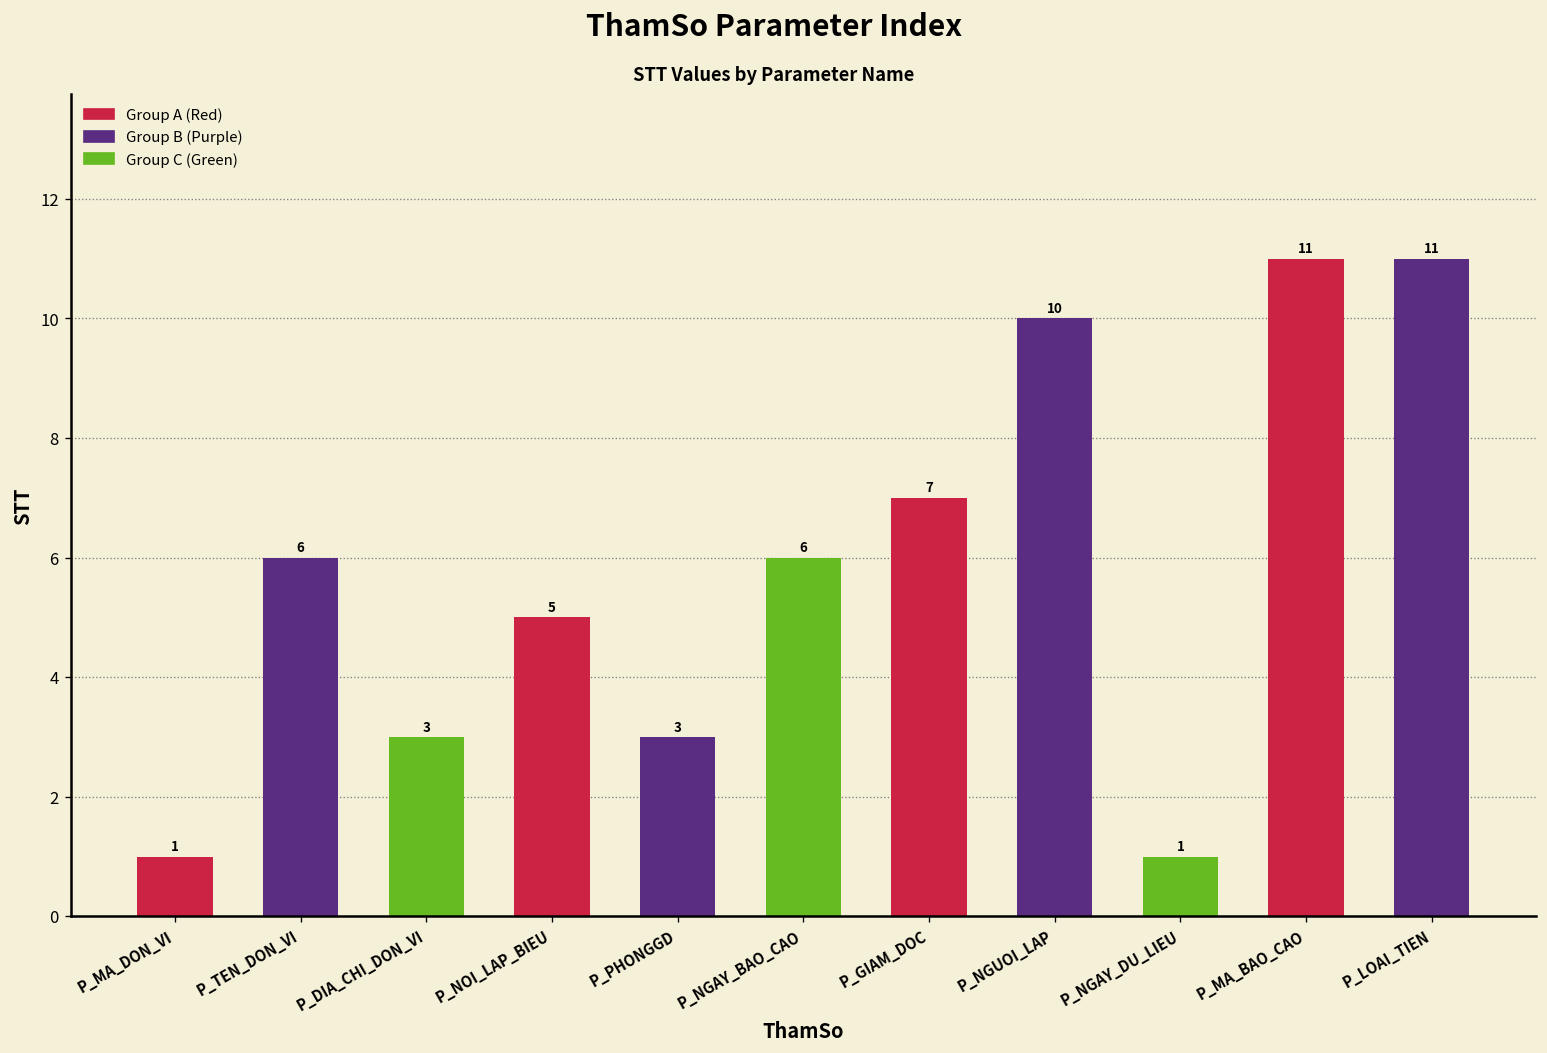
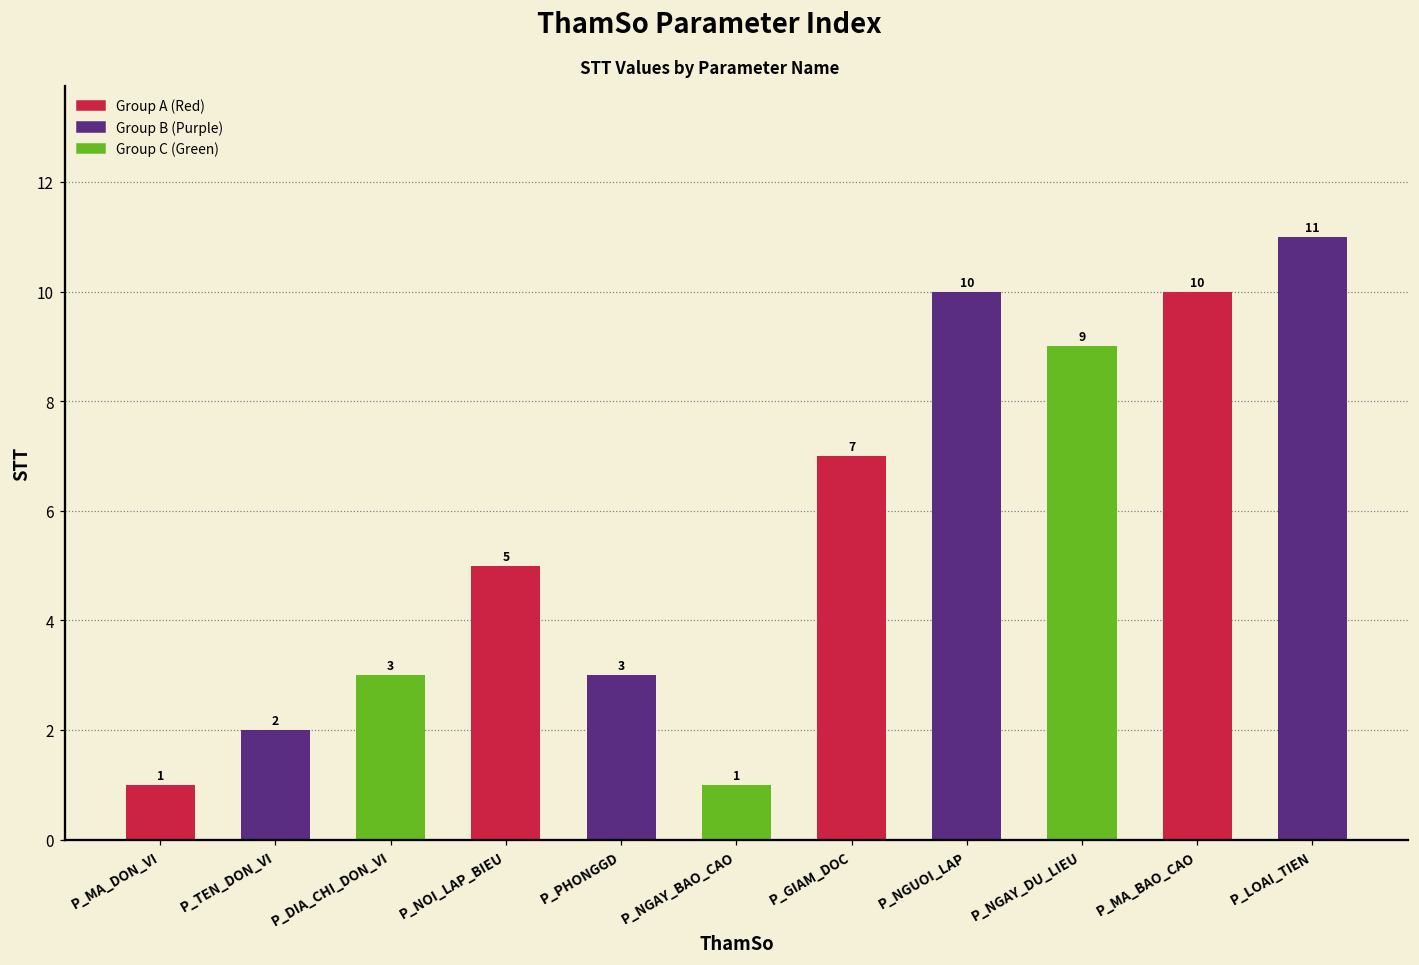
  {
    "P_MA_DON_VI": 1,
-   "P_TEN_DON_VI": 6,
+   "P_TEN_DON_VI": 2,
    "P_DIA_CHI_DON_VI": 3,
    "P_NOI_LAP_BIEU": 5,
    "P_PHONGGD": 3,
-   "P_NGAY_BAO_CAO": 6,
+   "P_NGAY_BAO_CAO": 1,
    "P_GIAM_DOC": 7,
    "P_NGUOI_LAP": 10,
-   "P_NGAY_DU_LIEU": 1,
-   "P_MA_BAO_CAO": 11,
+   "P_NGAY_DU_LIEU": 9,
+   "P_MA_BAO_CAO": 10,
    "P_LOAI_TIEN": 11
  }
